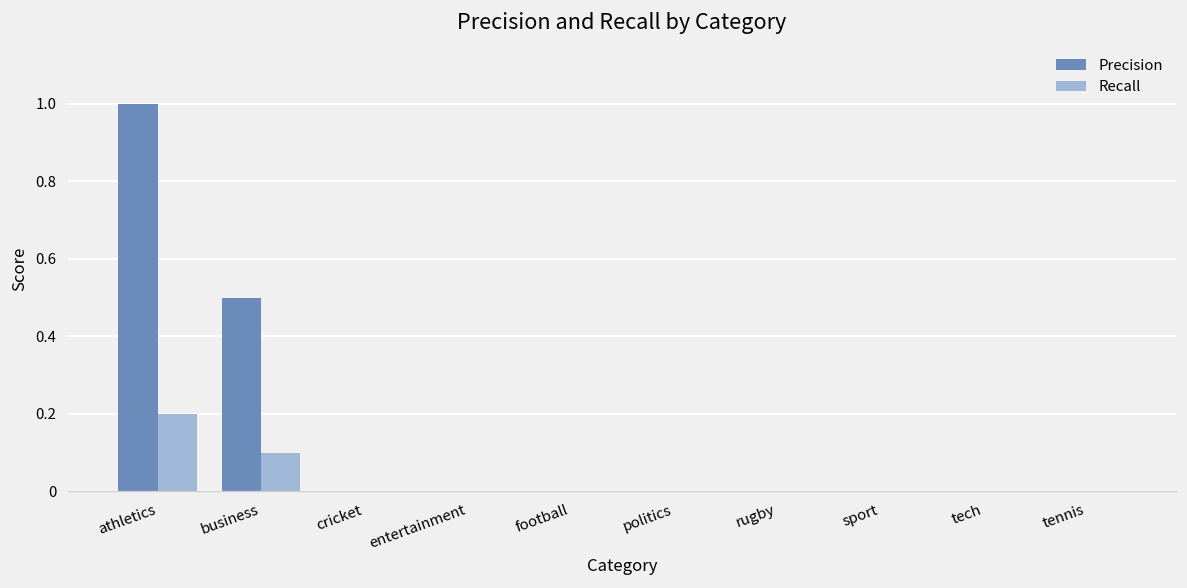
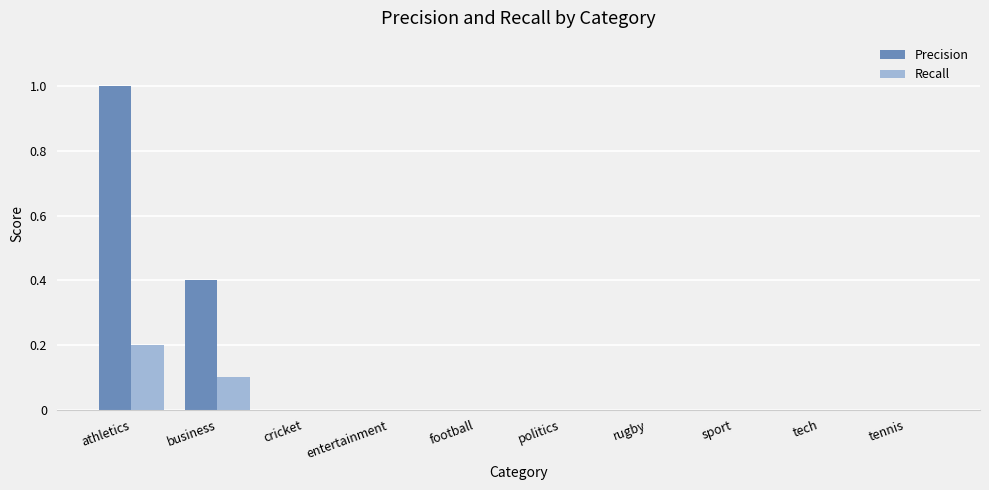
  {
    "Precision": {
      "athletics": 1.0,
-     "business": 0.5,
+     "business": 0.4,
      "cricket": 0.0,
      "entertainment": 0.0,
      "football": 0.0,
      "politics": 0.0,
      "rugby": 0.0,
      "sport": 0.0,
      "tech": 0.0,
      "tennis": 0.0
    },
    "Recall": {
      "athletics": 0.2,
      "business": 0.1,
      "cricket": 0.0,
      "entertainment": 0.0,
      "football": 0.0,
      "politics": 0.0,
      "rugby": 0.0,
      "sport": 0.0,
      "tech": 0.0,
      "tennis": 0.0
    }
  }
